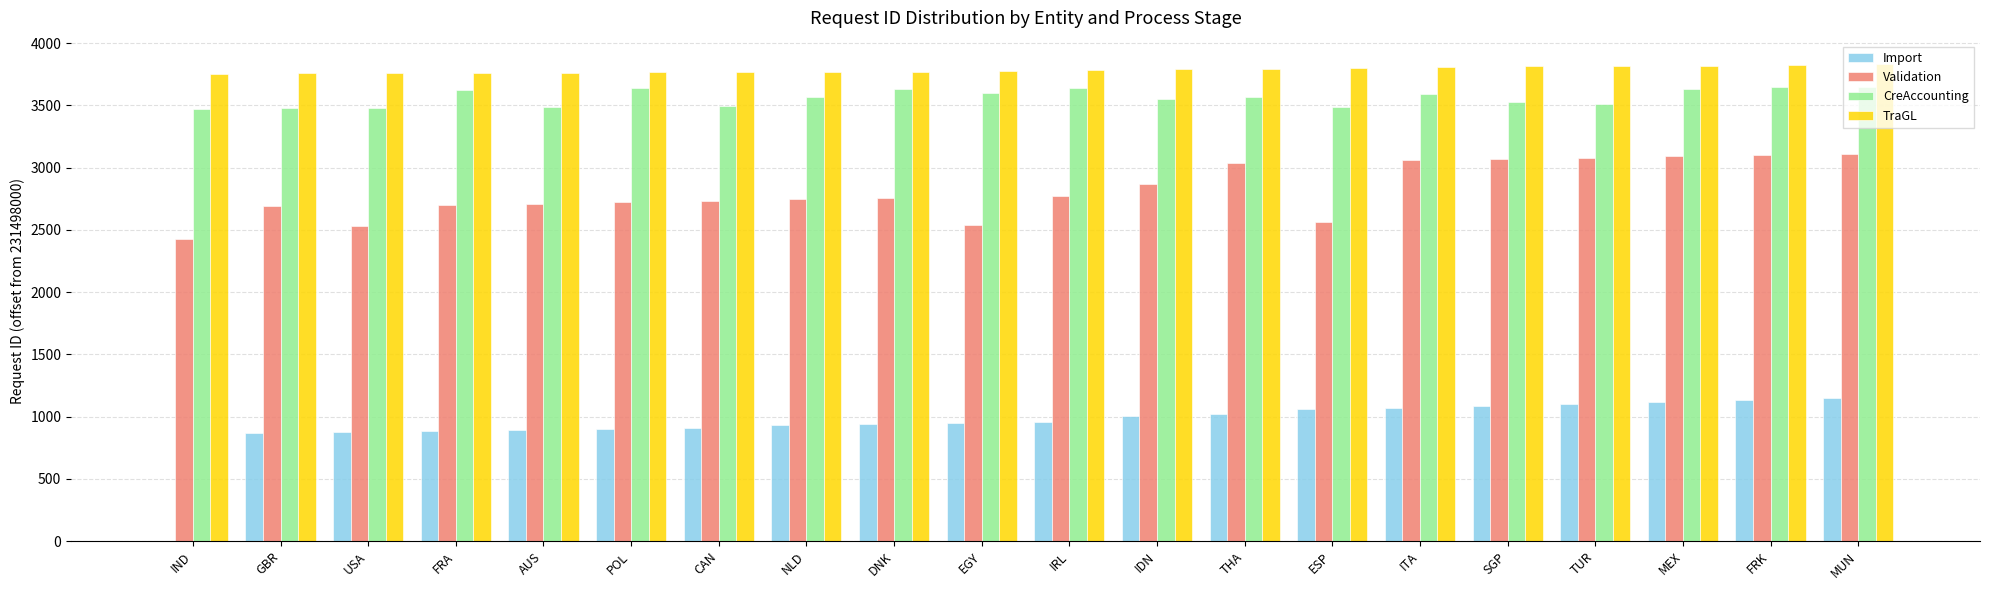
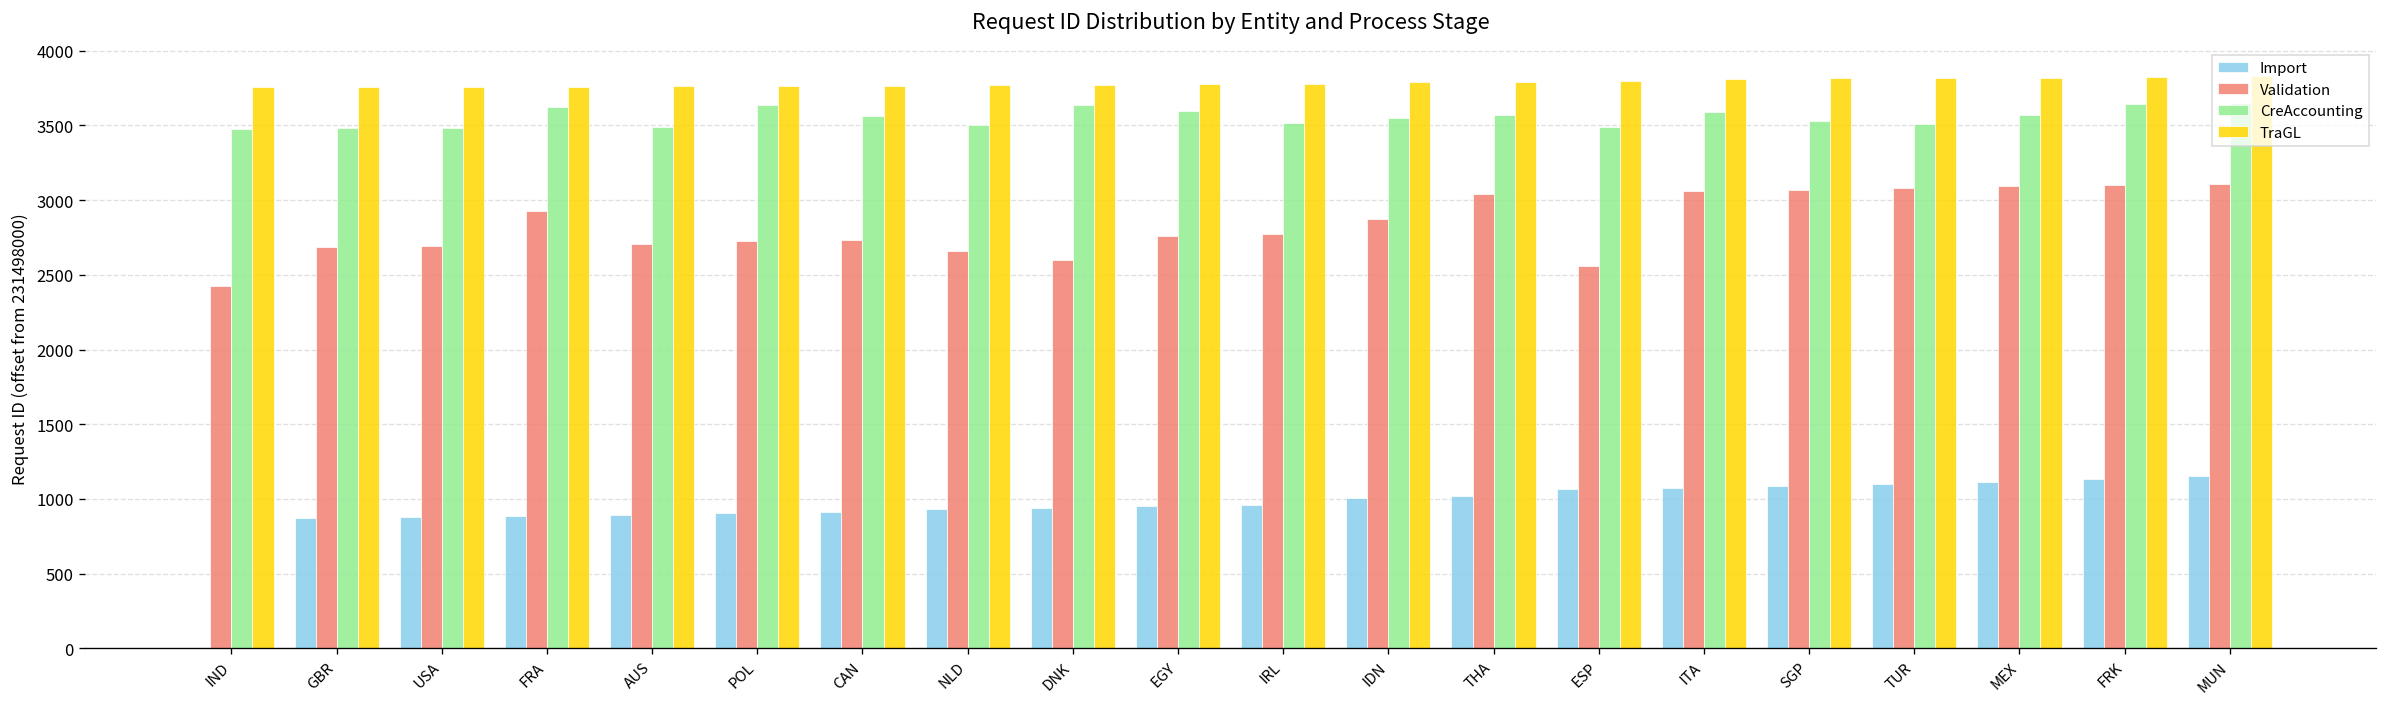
  {
    "Import": {
      "IND": 0,
      "GBR": 870,
      "USA": 880,
      "FRA": 880,
      "AUS": 890,
      "POL": 900,
      "CAN": 910,
      "NLD": 930,
      "DNK": 940,
      "EGY": 950,
      "IRL": 960,
      "IDN": 1000,
      "THA": 1020,
      "ESP": 1060,
      "ITA": 1070,
      "SGP": 1090,
      "TUR": 1100,
      "MEX": 1120,
      "FRK": 1140,
      "MUN": 1150
    },
    "Validation": {
      "IND": 2420,
      "GBR": 2690,
-     "USA": 2530,
-     "FRA": 2700,
+     "USA": 2700,
+     "FRA": 2930,
      "AUS": 2710,
      "POL": 2720,
      "CAN": 2740,
-     "NLD": 2740,
-     "DNK": 2750,
-     "EGY": 2540,
+     "NLD": 2660,
+     "DNK": 2600,
+     "EGY": 2760,
      "IRL": 2770,
      "IDN": 2870,
      "THA": 3040,
      "ESP": 2560,
      "ITA": 3060,
      "SGP": 3070,
      "TUR": 3080,
      "MEX": 3100,
      "FRK": 3100,
      "MUN": 3110
    },
    "CreAccounting": {
      "IND": 3470,
      "GBR": 3480,
      "USA": 3480,
      "FRA": 3620,
      "AUS": 3490,
      "POL": 3640,
-     "CAN": 3490,
-     "NLD": 3570,
+     "CAN": 3560,
+     "NLD": 3500,
      "DNK": 3630,
      "EGY": 3600,
-     "IRL": 3640,
+     "IRL": 3520,
      "IDN": 3550,
      "THA": 3570,
      "ESP": 3490,
      "ITA": 3590,
      "SGP": 3530,
      "TUR": 3510,
-     "MEX": 3630,
+     "MEX": 3570,
      "FRK": 3650
    },
    "TraGL": {
      "IND": 3750,
      "GBR": 3760,
      "USA": 3760,
      "FRA": 3760,
      "AUS": 3760,
      "POL": 3770,
      "CAN": 3770,
      "NLD": 3770,
      "DNK": 3770,
      "EGY": 3780,
      "IRL": 3780,
      "IDN": 3790,
      "THA": 3790,
      "ESP": 3800,
      "ITA": 3810,
      "SGP": 3820,
      "TUR": 3820,
      "MEX": 3820,
      "FRK": 3830
    }
  }
